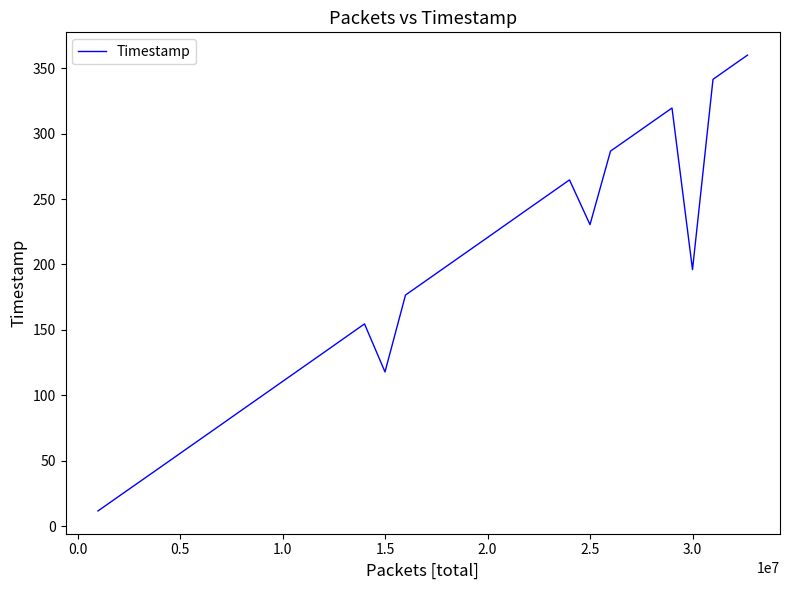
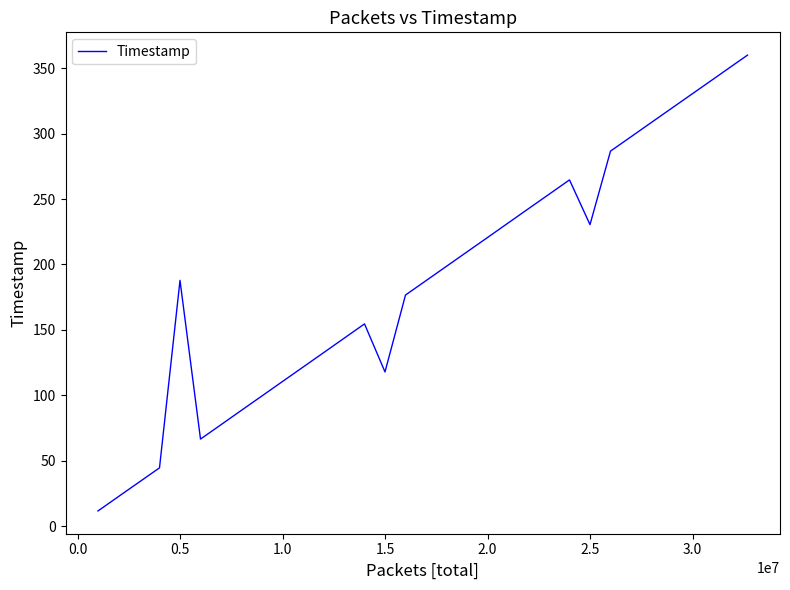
  {
-   "0.5": 56,
+   "0.5": 188,
    "1.0": 111,
    "1.5": 118,
    "2.0": 221,
    "2.5": 230,
-   "3.0": 196
+   "3.0": 331
  }
